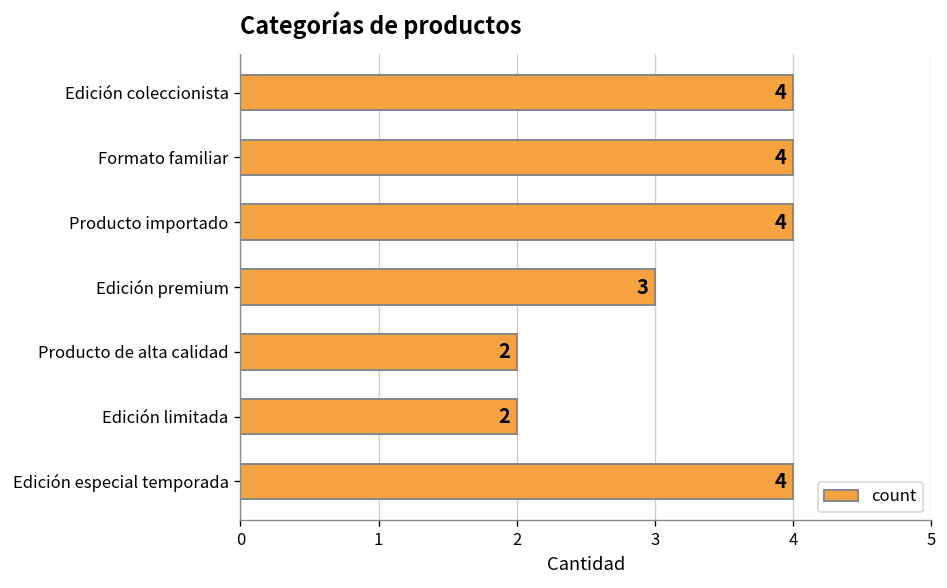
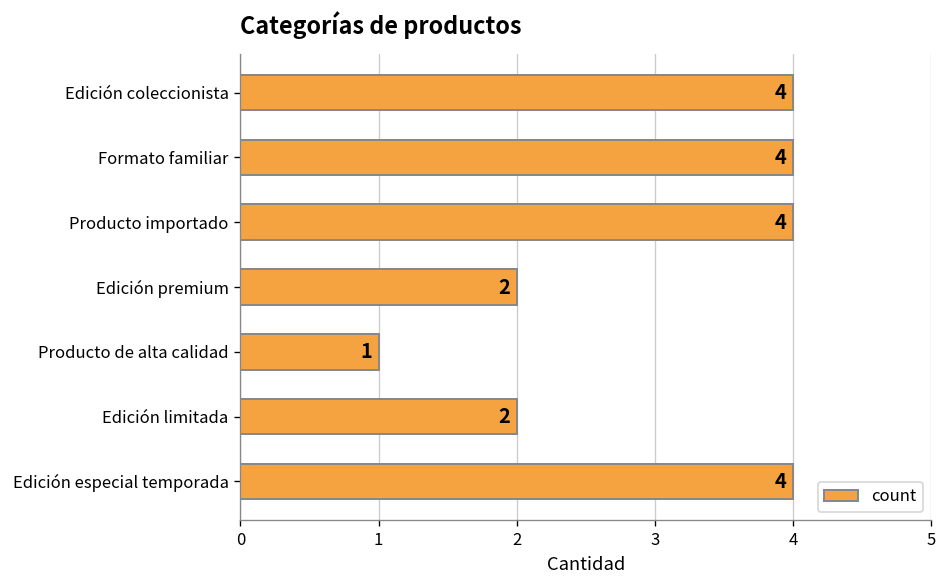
  {
    "Edición coleccionista": 4,
    "Formato familiar": 4,
    "Producto importado": 4,
-   "Edición premium": 3,
-   "Producto de alta calidad": 2,
+   "Edición premium": 2,
+   "Producto de alta calidad": 1,
    "Edición limitada": 2,
    "Edición especial temporada": 4
  }
